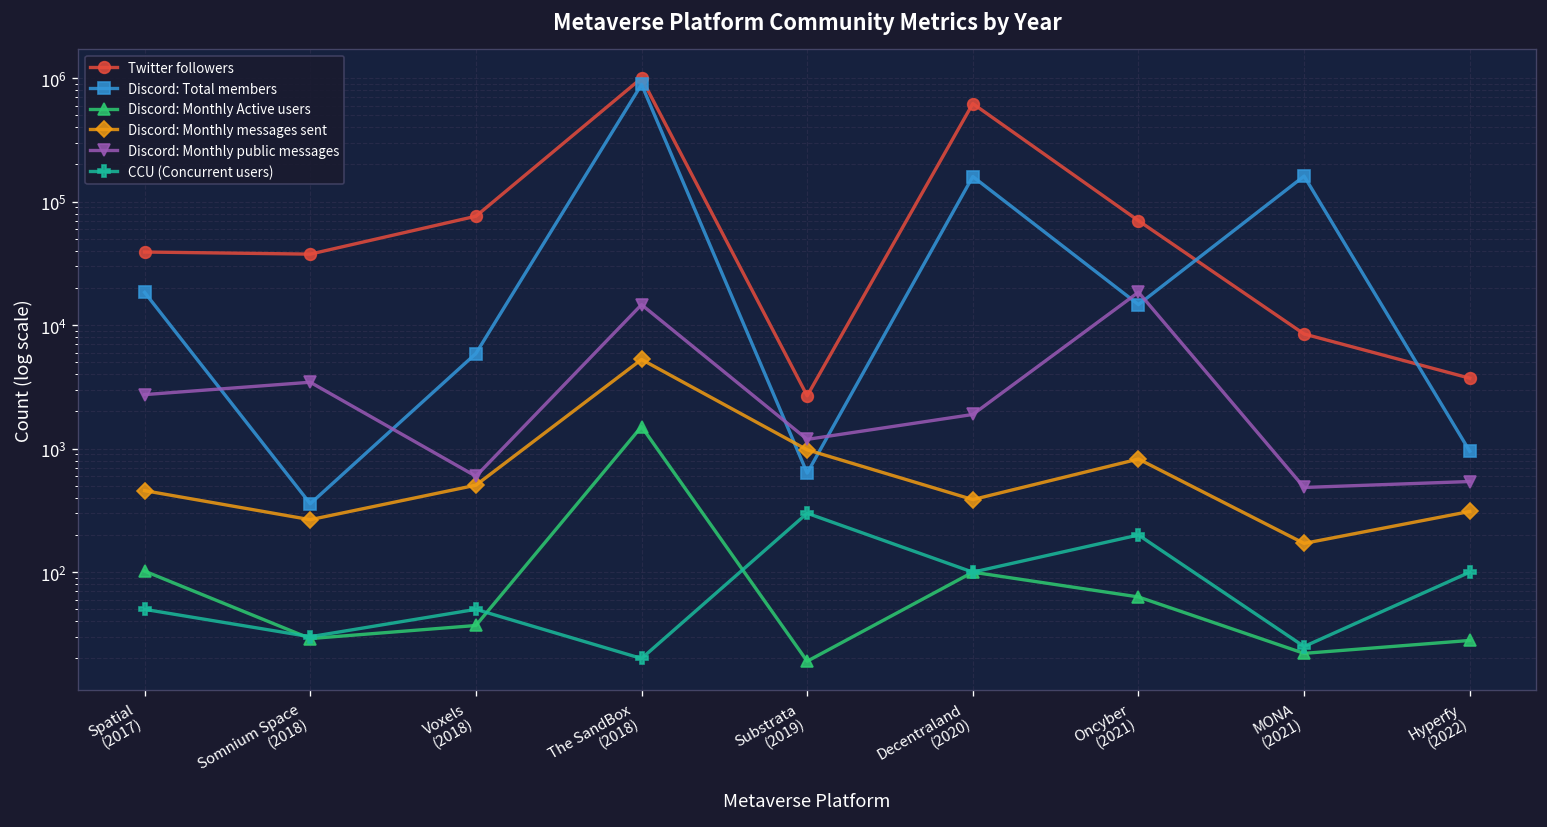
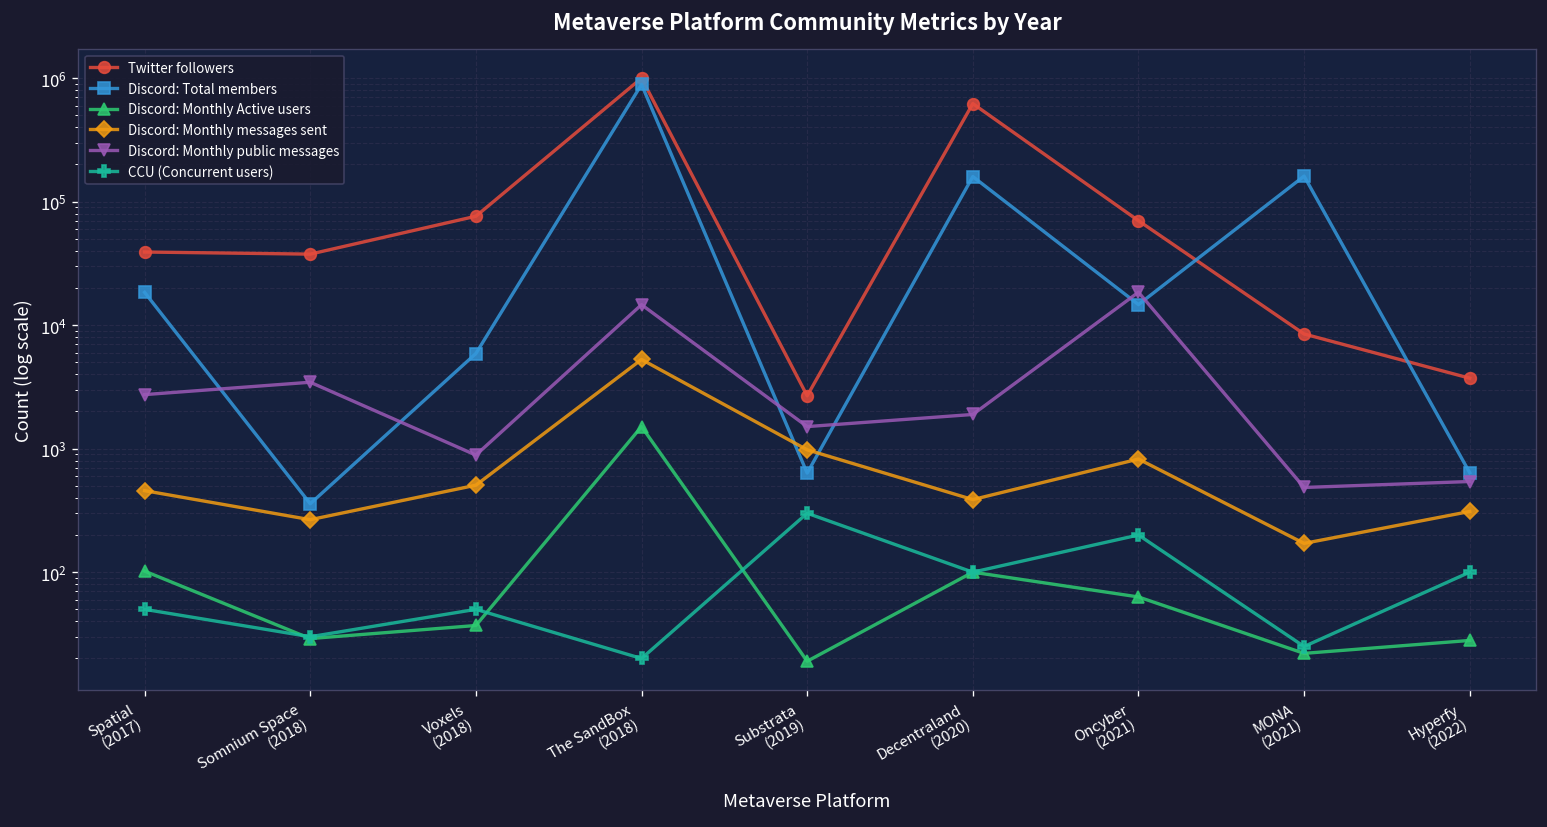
  {
    "Twitter followers": {
      "Spatial (2017)": 39000,
      "Somnium Space (2018)": 38000,
      "Voxels (2018)": 80000,
      "The SandBox (2018)": 1000000,
      "Substrata (2019)": 2700,
      "Decentraland (2020)": 600000,
      "Oncyber (2021)": 70000,
      "MONA (2021)": 8000,
      "Hyperfy (2022)": 3700
    },
    "Discord: Total members": {
      "Spatial (2017)": 18000,
      "Somnium Space (2018)": 360,
      "Voxels (2018)": 6000,
      "The SandBox (2018)": 900000,
      "Substrata (2019)": 600,
      "Decentraland (2020)": 160000,
      "Oncyber (2021)": 15000,
      "MONA (2021)": 160000,
-     "Hyperfy (2022)": 1000
+     "Hyperfy (2022)": 600
    },
    "Discord: Monthly messages sent": {
      "Spatial (2017)": 500,
      "Somnium Space (2018)": 270,
      "Voxels (2018)": 500,
      "The SandBox (2018)": 5000,
      "Substrata (2019)": 1000,
      "Decentraland (2020)": 390,
      "Oncyber (2021)": 800,
      "MONA (2021)": 170,
      "Hyperfy (2022)": 310
    },
    "Discord: Monthly public messages": {
      "Spatial (2017)": 2700,
      "Somnium Space (2018)": 3500,
-     "Voxels (2018)": 600,
+     "Voxels (2018)": 900,
      "The SandBox (2018)": 15000,
-     "Substrata (2019)": 1200,
+     "Substrata (2019)": 1500,
      "Decentraland (2020)": 1900,
      "Oncyber (2021)": 18000,
      "MONA (2021)": 500,
      "Hyperfy (2022)": 500
    }
  }
